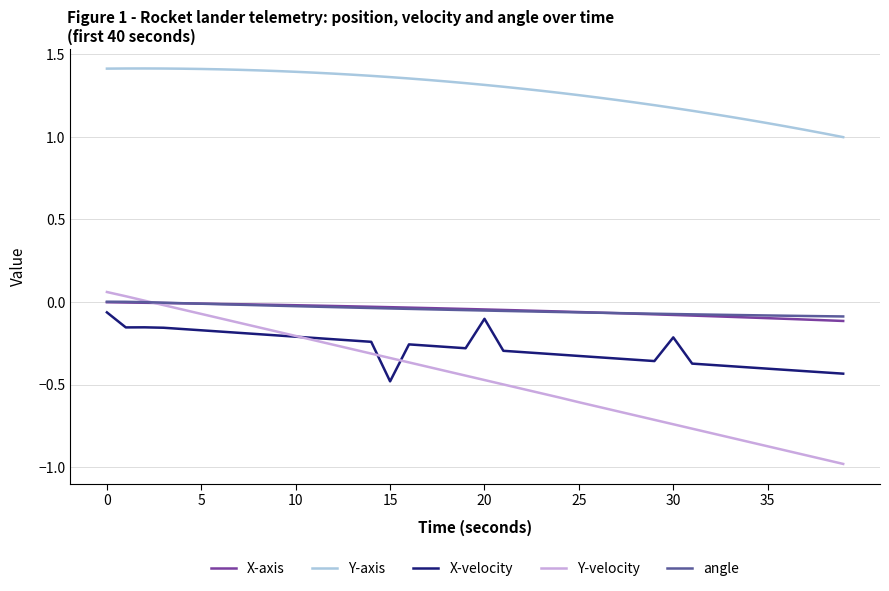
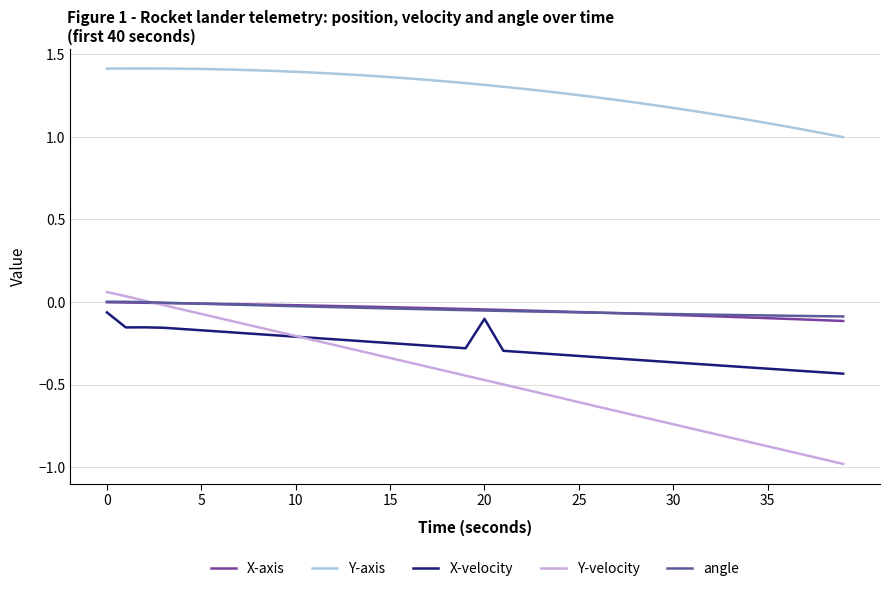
  {
    "X-velocity": {
      "0": -0.06,
      "5": -0.17,
-     "15": -0.48,
+     "15": -0.25,
      "20": -0.10,
      "25": -0.33,
-     "30": -0.21,
+     "30": -0.37,
      "35": -0.40
    }
  }
